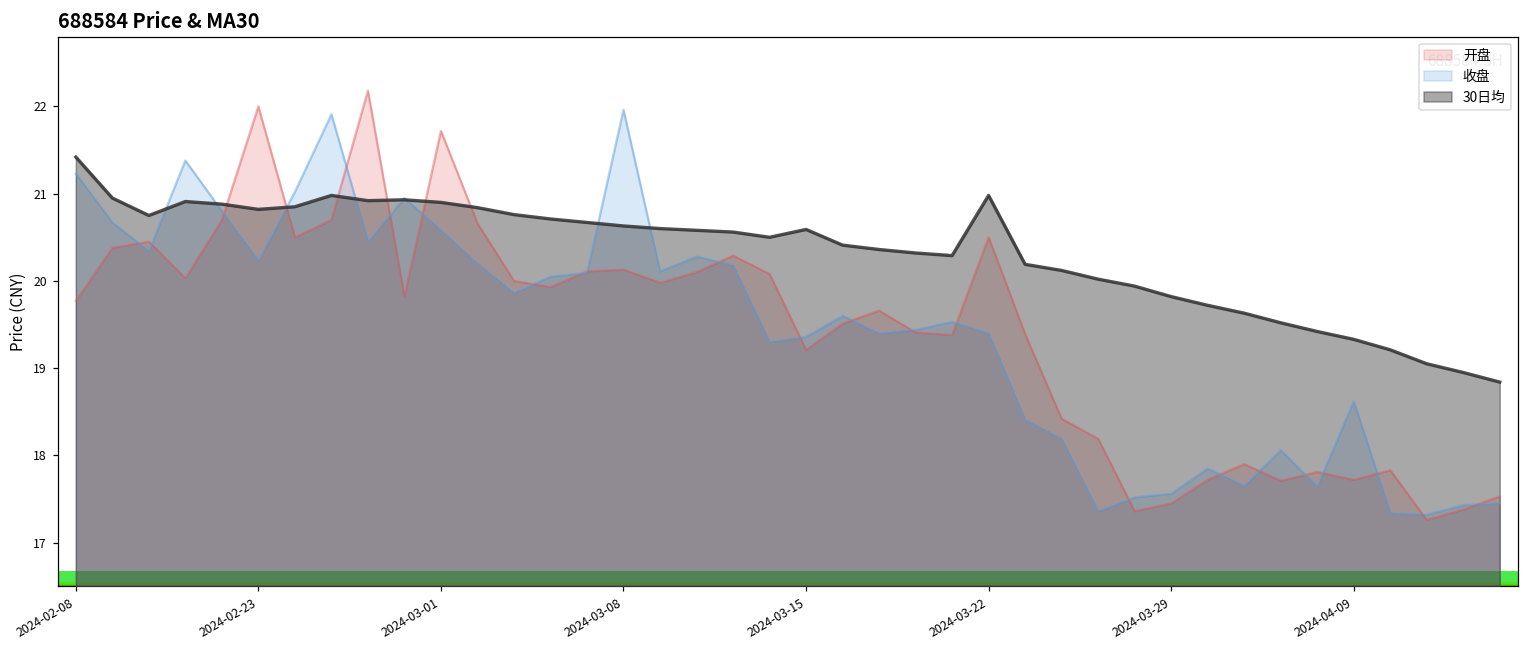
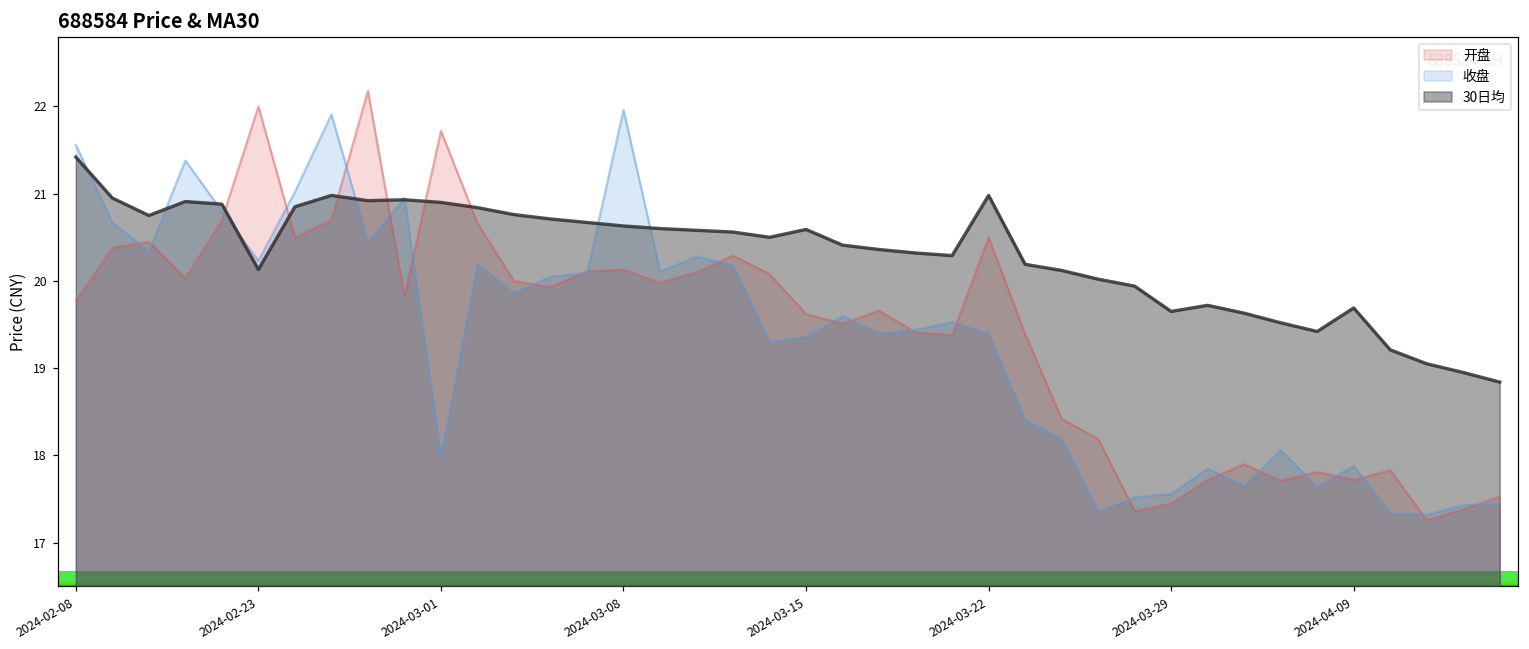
  {
    "开盘": {
      "2024-02-08": 19.8,
      "2024-02-23": 22.0,
      "2024-03-01": 21.7,
      "2024-03-08": 20.1,
-     "2024-03-15": 19.2,
+     "2024-03-15": 19.6,
      "2024-03-22": 20.5,
      "2024-03-29": 17.5,
      "2024-04-09": 17.7
    },
    "收盘": {
-     "2024-02-08": 21.2,
+     "2024-02-08": 21.6,
      "2024-02-23": 20.2,
-     "2024-03-01": 20.6,
+     "2024-03-01": 18.0,
      "2024-03-08": 22.0,
      "2024-03-15": 19.4,
      "2024-03-22": 19.4,
      "2024-03-29": 17.6,
-     "2024-04-09": 18.6
+     "2024-04-09": 17.9
    },
    "30日均": {
      "2024-02-08": 21.4,
-     "2024-02-23": 20.8,
+     "2024-02-23": 20.1,
      "2024-03-01": 20.9,
      "2024-03-08": 20.6,
      "2024-03-15": 20.6,
      "2024-03-22": 21.0,
-     "2024-03-29": 19.8,
-     "2024-04-09": 19.3
+     "2024-03-29": 19.7,
+     "2024-04-09": 19.7
    }
  }
